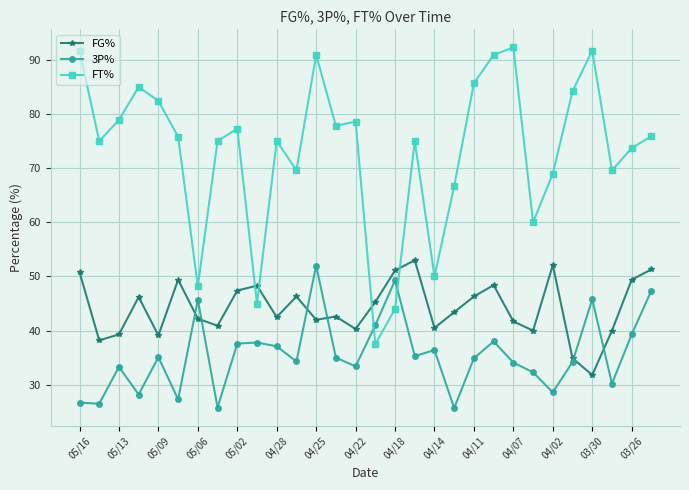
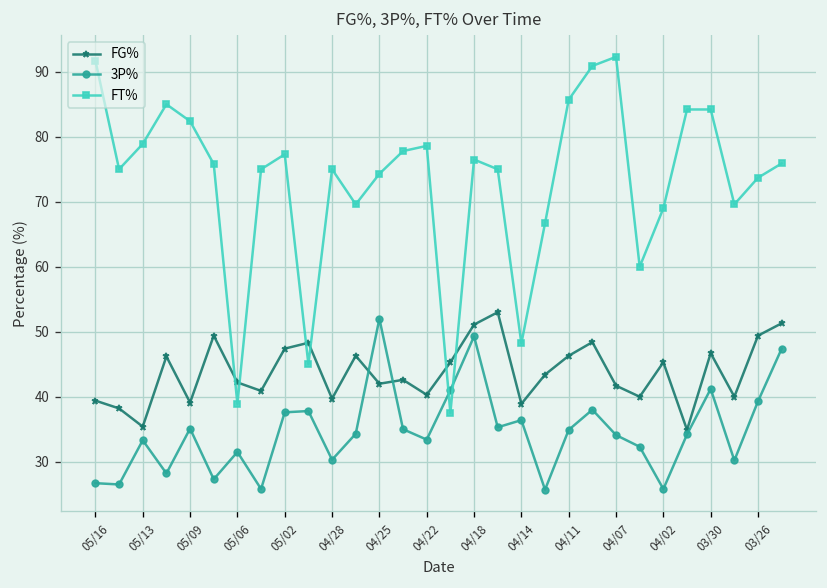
  {
    "FG%": {
-     "05/16": 51,
-     "05/13": 39,
+     "05/16": 39,
+     "05/13": 35,
      "05/09": 39,
      "05/06": 42,
      "05/02": 47,
-     "04/28": 43,
+     "04/28": 40,
      "04/25": 42,
      "04/22": 40,
      "04/18": 51,
-     "04/14": 41,
+     "04/14": 39,
      "04/11": 46,
      "04/07": 42,
-     "04/02": 52,
-     "03/30": 32,
+     "04/02": 45,
+     "03/30": 47,
      "03/26": 49
    },
    "3P%": {
      "05/16": 27,
      "05/13": 33,
      "05/09": 35,
-     "05/06": 46,
+     "05/06": 32,
      "05/02": 38,
-     "04/28": 37,
+     "04/28": 30,
      "04/25": 52,
      "04/22": 33,
      "04/18": 49,
      "04/14": 36,
      "04/11": 35,
      "04/07": 34,
-     "04/02": 29,
-     "03/30": 46,
+     "04/02": 26,
+     "03/30": 41,
      "03/26": 39
    },
    "FT%": {
      "05/13": 79,
      "05/09": 82,
-     "05/06": 48,
+     "05/06": 39,
      "05/02": 77,
      "04/28": 75,
-     "04/25": 91,
+     "04/25": 74,
      "04/22": 79,
-     "04/18": 44,
-     "04/14": 50,
+     "04/18": 77,
+     "04/14": 48,
      "04/11": 86,
      "04/07": 92,
      "04/02": 69,
-     "03/30": 92,
+     "03/30": 84,
      "03/26": 74
    }
  }
